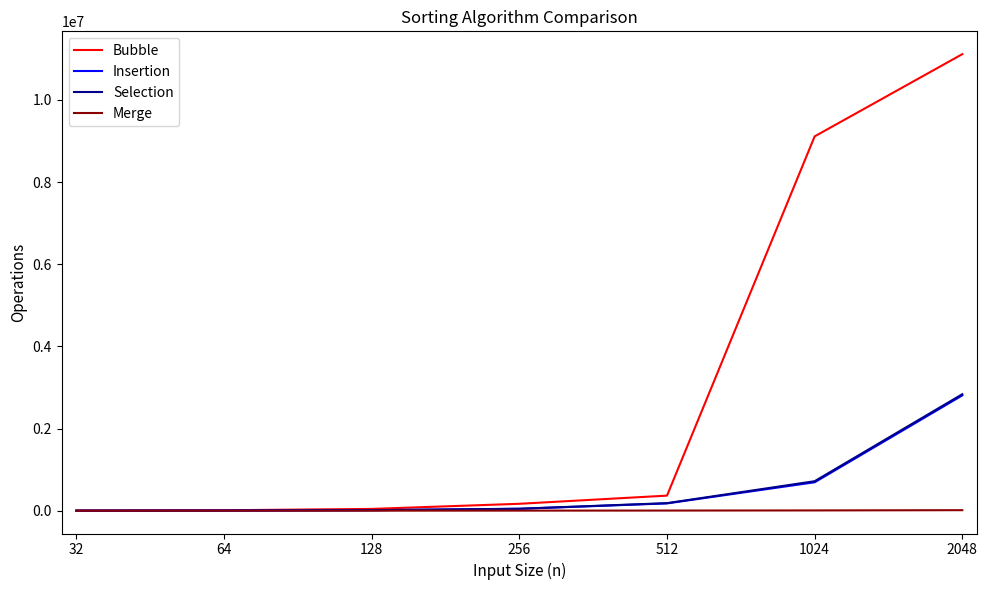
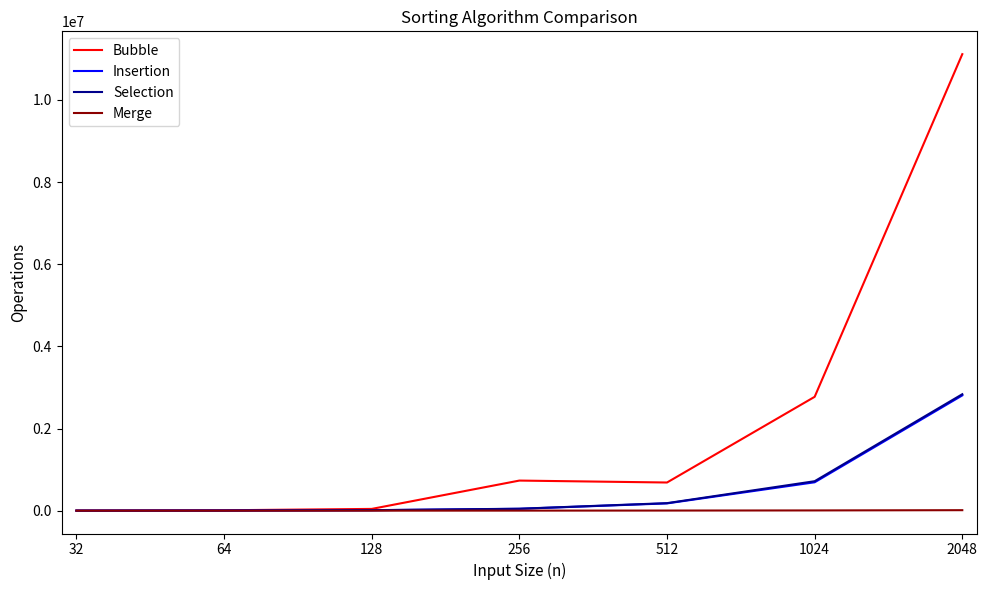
  {
    "Bubble": {
-     "256": 200000,
-     "512": 400000,
-     "1024": 9100000,
+     "256": 700000,
+     "512": 700000,
+     "1024": 2800000,
      "2048": 11100000
    },
    "Merge": {
      "512": 0,
      "1024": 0,
      "2048": 0
    }
  }
